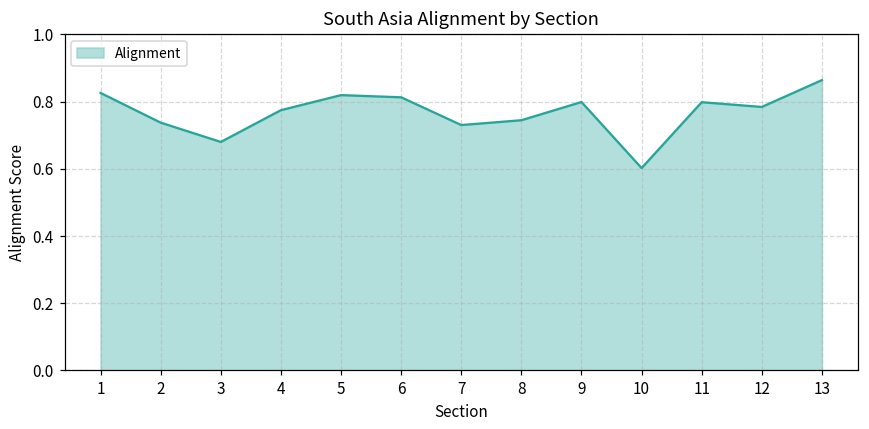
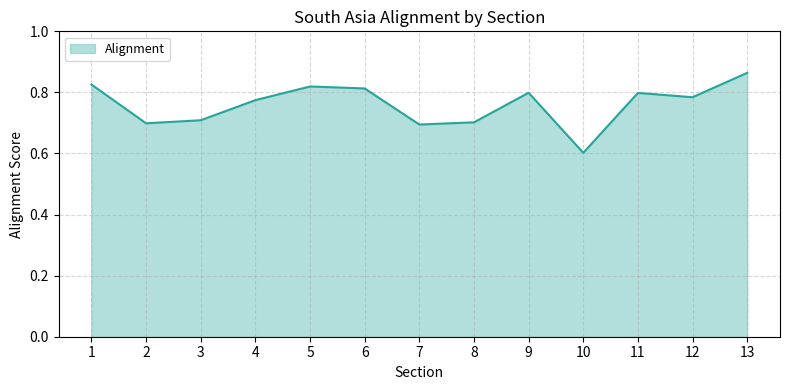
  {
    "1": 0.83,
-   "2": 0.74,
-   "3": 0.68,
+   "2": 0.70,
+   "3": 0.71,
    "4": 0.77,
    "5": 0.82,
    "6": 0.81,
-   "7": 0.73,
-   "8": 0.74,
+   "7": 0.69,
+   "8": 0.70,
    "9": 0.80,
    "10": 0.60,
    "11": 0.80,
    "12": 0.78,
    "13": 0.86
  }
